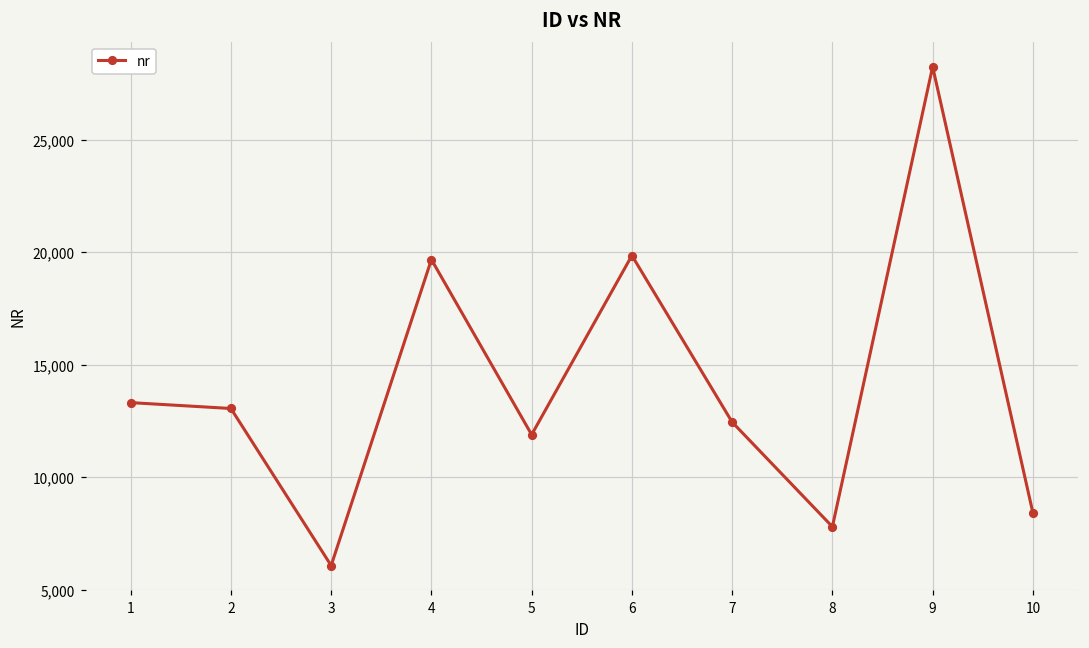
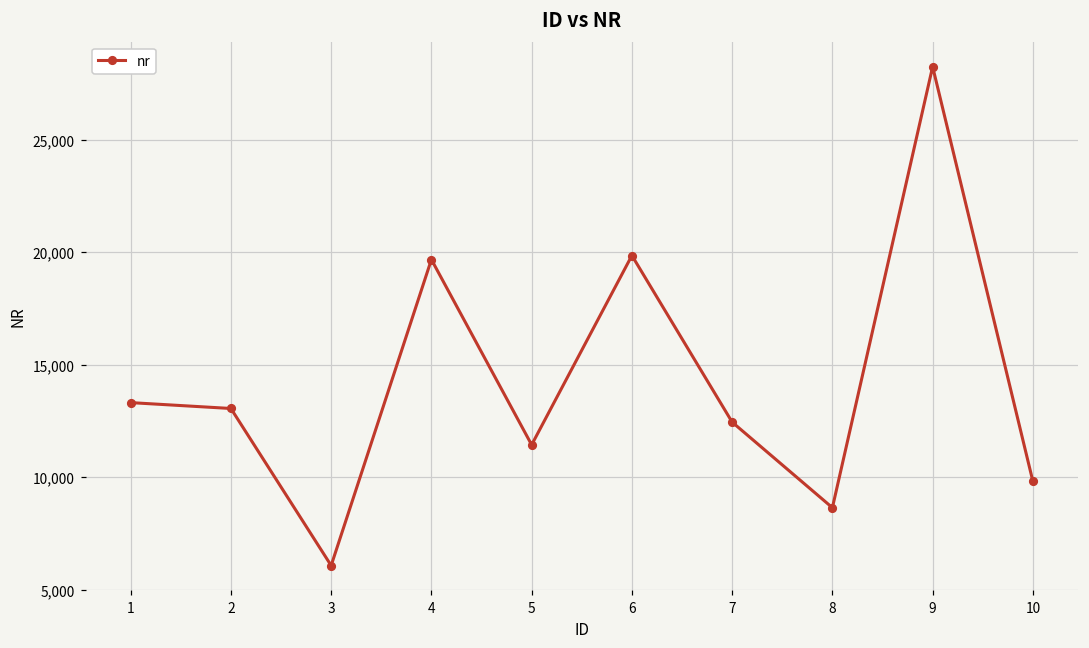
  {
    "1": "13,300",
    "2": "13,100",
    "3": "6,100",
    "4": "19,700",
-   "5": "11,900",
+   "5": "11,400",
    "6": "19,900",
    "7": "12,400",
-   "8": "7,800",
+   "8": "8,600",
    "9": "28,200",
-   "10": "8,400"
+   "10": "9,800"
  }
